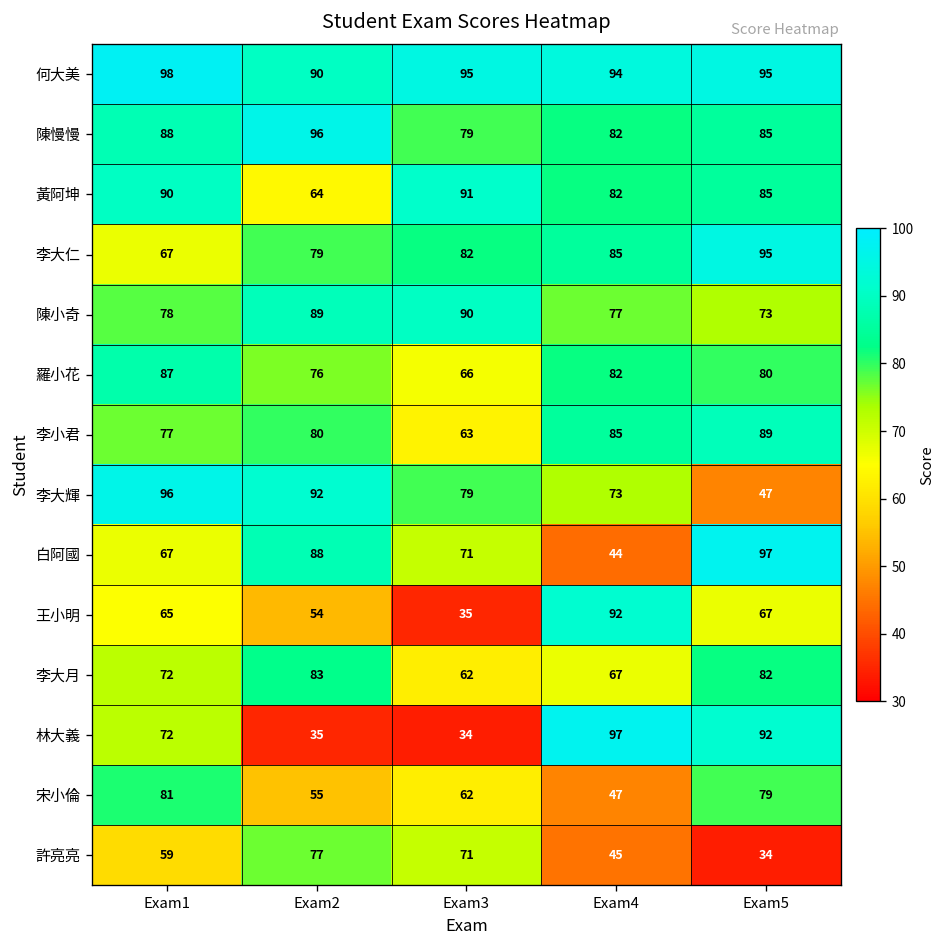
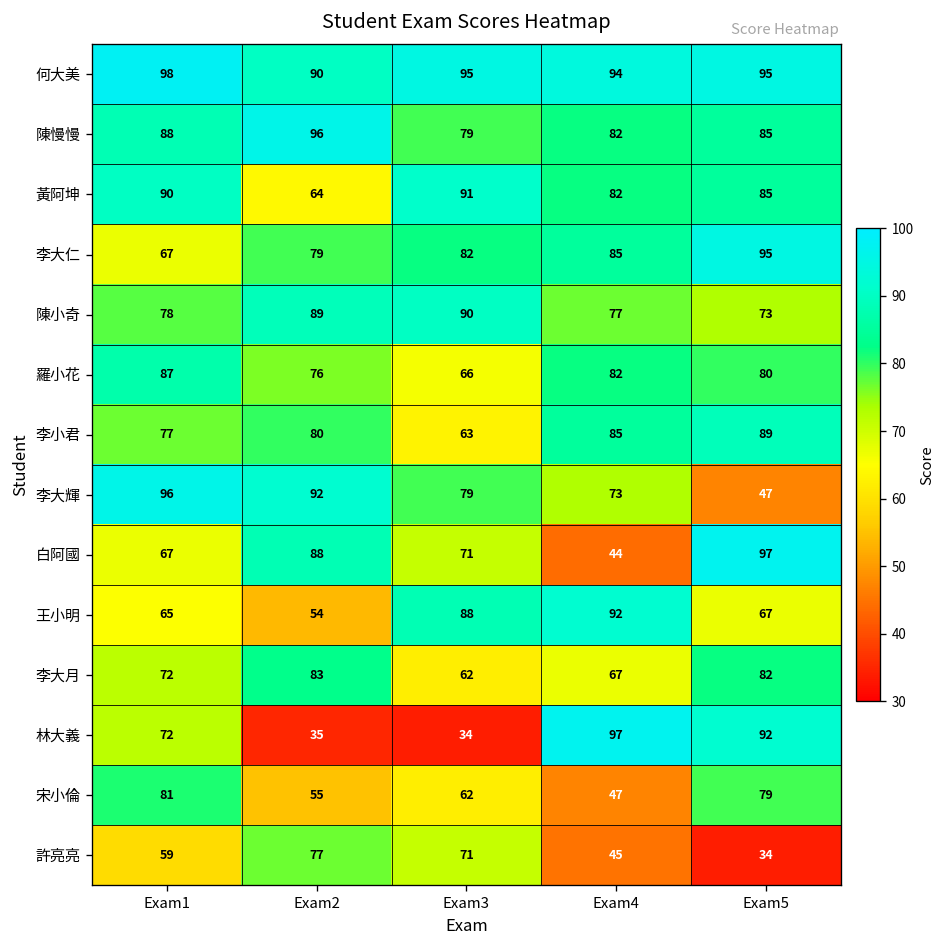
  {
    "何大美": {
      "Exam1": 98,
      "Exam2": 90,
      "Exam3": 95,
      "Exam4": 94,
      "Exam5": 95
    },
    "陳慢慢": {
      "Exam1": 88,
      "Exam2": 96,
      "Exam3": 79,
      "Exam4": 82,
      "Exam5": 85
    },
    "黃阿坤": {
      "Exam1": 90,
      "Exam2": 64,
      "Exam3": 91,
      "Exam4": 82,
      "Exam5": 85
    },
    "李大仁": {
      "Exam1": 67,
      "Exam2": 79,
      "Exam3": 82,
      "Exam4": 85,
      "Exam5": 95
    },
    "陳小奇": {
      "Exam1": 78,
      "Exam2": 89,
      "Exam3": 90,
      "Exam4": 77,
      "Exam5": 73
    },
    "羅小花": {
      "Exam1": 87,
      "Exam2": 76,
      "Exam3": 66,
      "Exam4": 82,
      "Exam5": 80
    },
    "李小君": {
      "Exam1": 77,
      "Exam2": 80,
      "Exam3": 63,
      "Exam4": 85,
      "Exam5": 89
    },
    "李大輝": {
      "Exam1": 96,
      "Exam2": 92,
      "Exam3": 79,
      "Exam4": 73,
      "Exam5": 47
    },
    "白阿國": {
      "Exam1": 67,
      "Exam2": 88,
      "Exam3": 71,
      "Exam4": 44,
      "Exam5": 97
    },
    "王小明": {
      "Exam1": 65,
      "Exam2": 54,
-     "Exam3": 35,
+     "Exam3": 88,
      "Exam4": 92,
      "Exam5": 67
    },
    "李大月": {
      "Exam1": 72,
      "Exam2": 83,
      "Exam3": 62,
      "Exam4": 67,
      "Exam5": 82
    },
    "林大義": {
      "Exam1": 72,
      "Exam2": 35,
      "Exam3": 34,
      "Exam4": 97,
      "Exam5": 92
    },
    "宋小倫": {
      "Exam1": 81,
      "Exam2": 55,
      "Exam3": 62,
      "Exam4": 47,
      "Exam5": 79
    },
    "許亮亮": {
      "Exam1": 59,
      "Exam2": 77,
      "Exam3": 71,
      "Exam4": 45,
      "Exam5": 34
    }
  }
